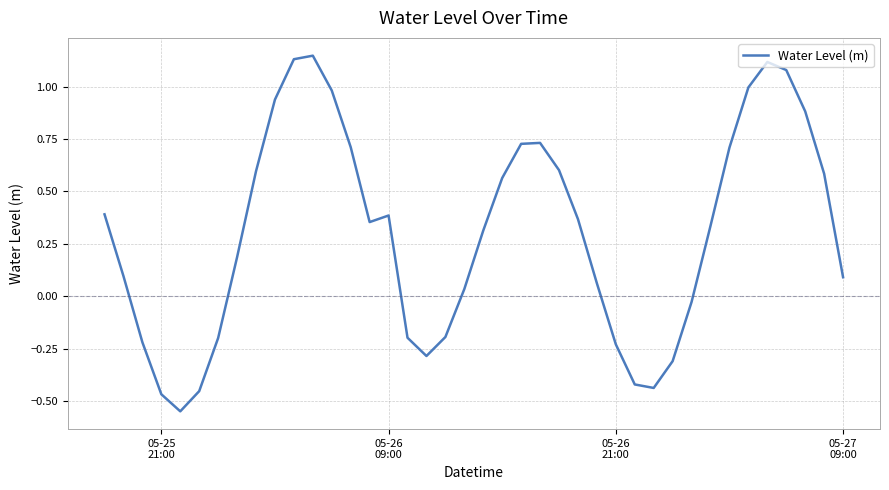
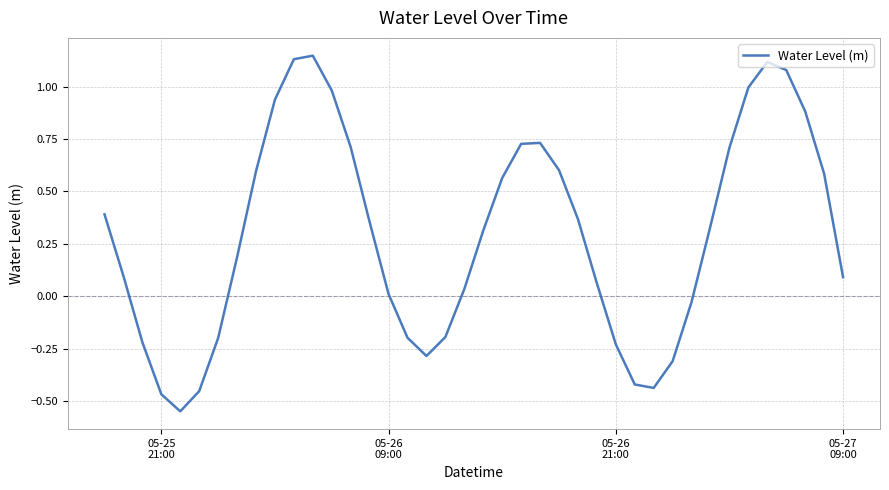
  {
    "05-25 21:00": -0.47,
-   "05-26 09:00": 0.38,
+   "05-26 09:00": 0.01,
    "05-26 21:00": -0.23,
    "05-27 09:00": 0.09
  }
